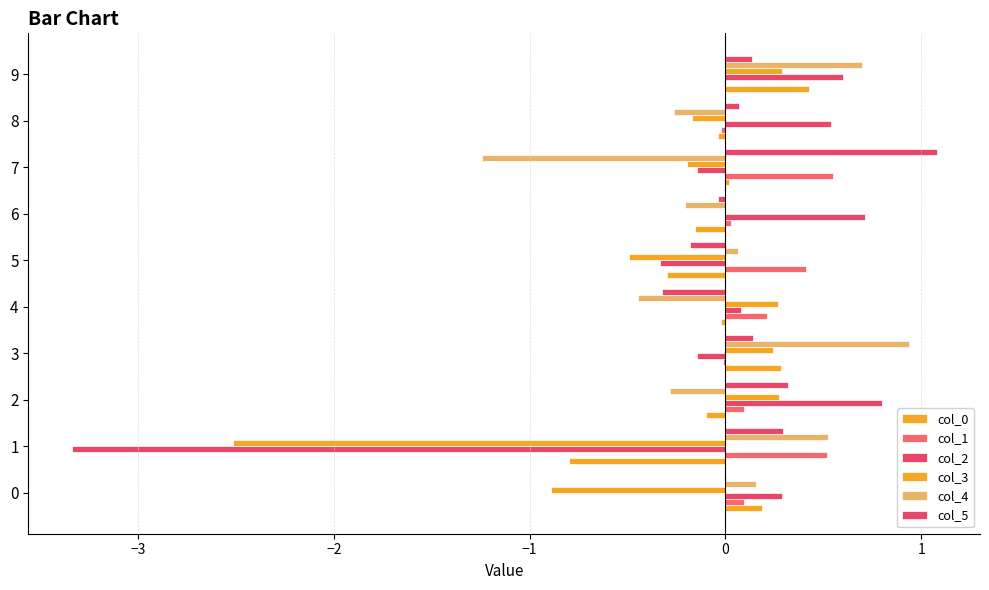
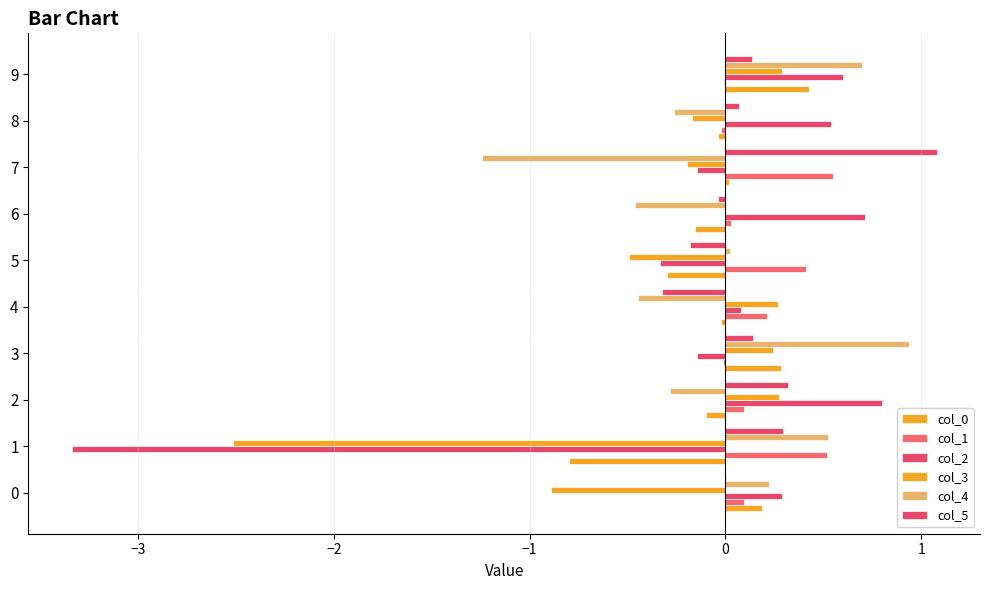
  {
    "col_4": {
      "9": 0.70,
      "8": -0.26,
      "7": -1.24,
-     "6": -0.21,
-     "5": 0.06,
+     "6": -0.46,
+     "5": 0.02,
      "4": -0.45,
      "3": 0.94,
      "2": -0.29,
      "1": 0.52,
-     "0": 0.16
+     "0": 0.22
    }
  }
